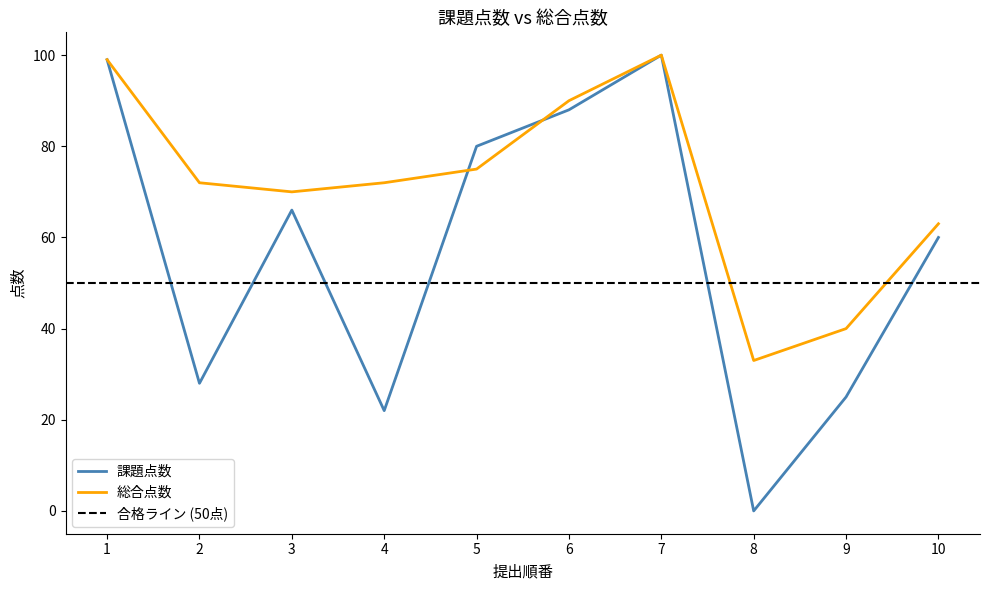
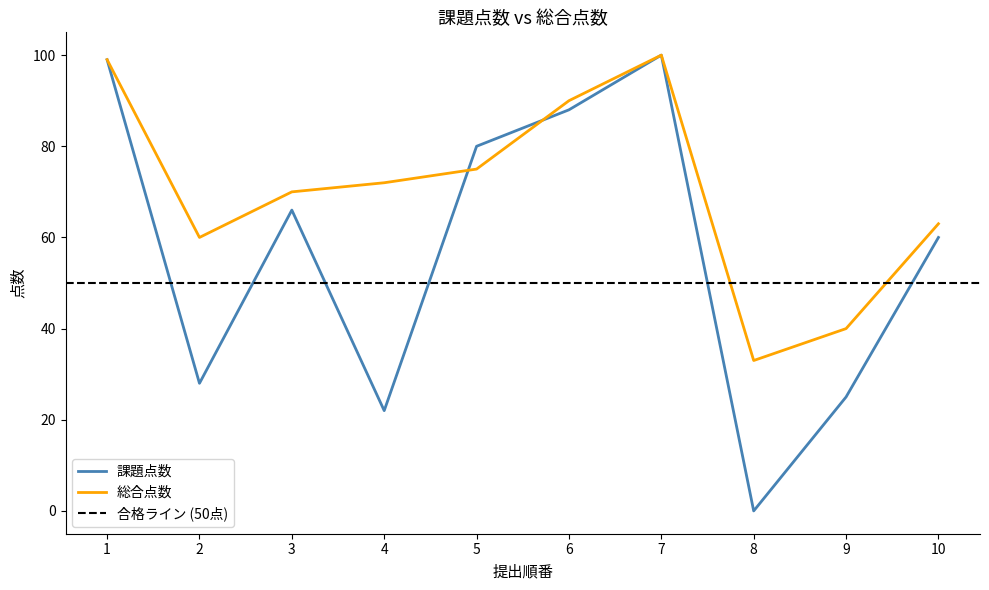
  {
    "課題点数": {
      "2": 28,
      "3": 66,
      "4": 22,
      "5": 80,
      "6": 88,
      "8": 0,
      "9": 25,
      "10": 60
    },
    "総合点数": {
-     "2": 72,
+     "2": 60,
      "3": 70,
      "4": 72,
      "5": 75,
      "6": 90,
      "8": 33,
      "9": 40,
      "10": 63
    }
  }
